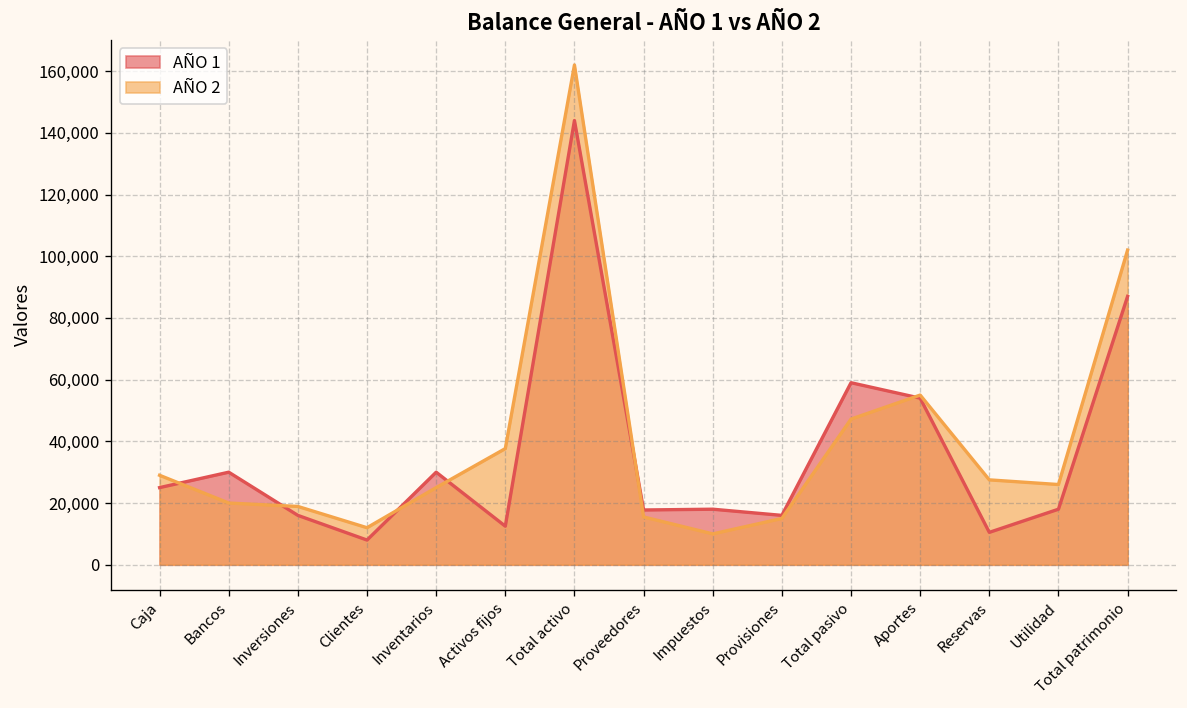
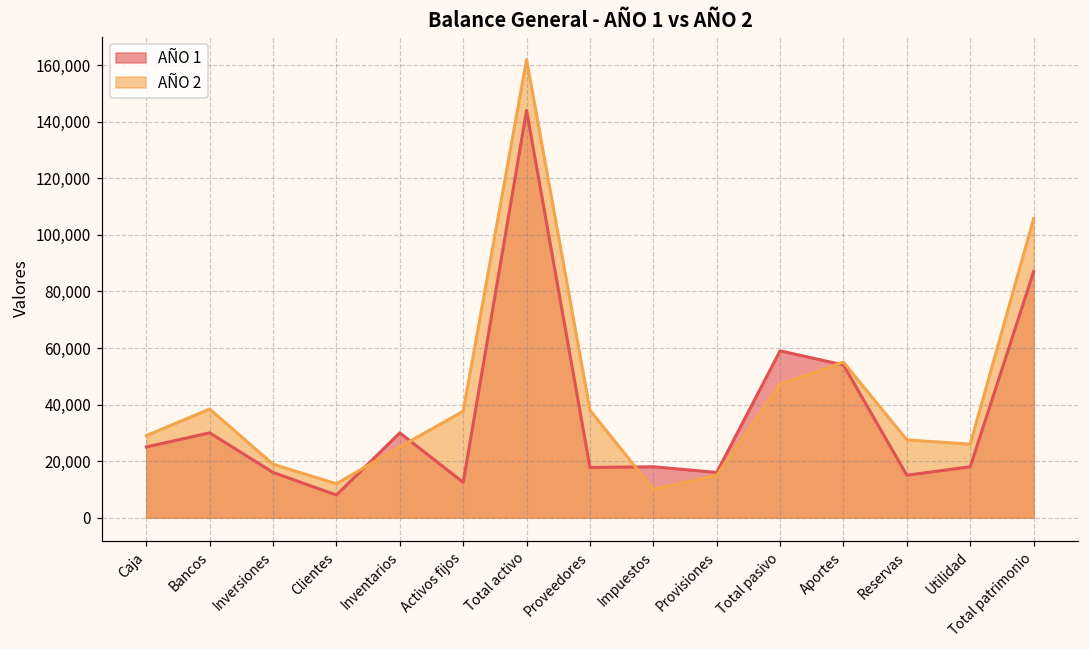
  {
    "AÑO 1": {
      "Caja": "25,000",
      "Bancos": "30,000",
      "Inversiones": "16,000",
      "Clientes": "8,000",
      "Inventarios": "30,000",
      "Activos fijos": "12,000",
      "Total activo": "144,000",
      "Proveedores": "18,000",
      "Impuestos": "18,000",
      "Provisiones": "16,000",
      "Total pasivo": "59,000",
      "Aportes": "54,000",
-     "Reservas": "10,000",
+     "Reservas": "15,000",
      "Utilidad": "18,000",
      "Total patrimonio": "87,000"
    },
    "AÑO 2": {
      "Caja": "29,000",
-     "Bancos": "20,000",
+     "Bancos": "38,000",
      "Inversiones": "19,000",
      "Clientes": "12,000",
      "Inventarios": "25,000",
      "Activos fijos": "38,000",
      "Total activo": "162,000",
-     "Proveedores": "15,000",
+     "Proveedores": "38,000",
      "Impuestos": "10,000",
      "Provisiones": "15,000",
      "Total pasivo": "47,000",
      "Aportes": "55,000",
      "Reservas": "28,000",
      "Utilidad": "26,000",
-     "Total patrimonio": "102,000"
+     "Total patrimonio": "106,000"
    }
  }
